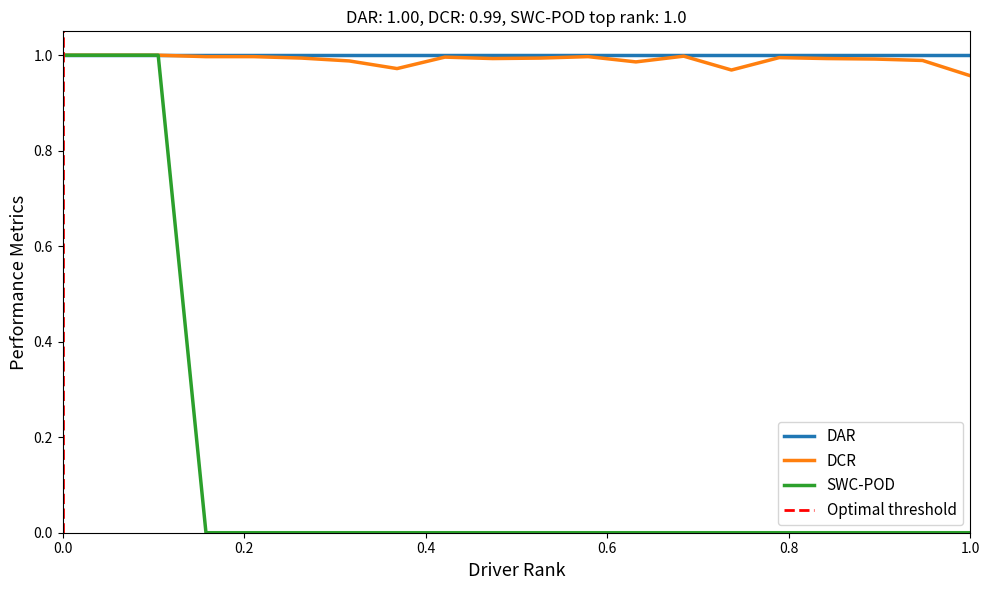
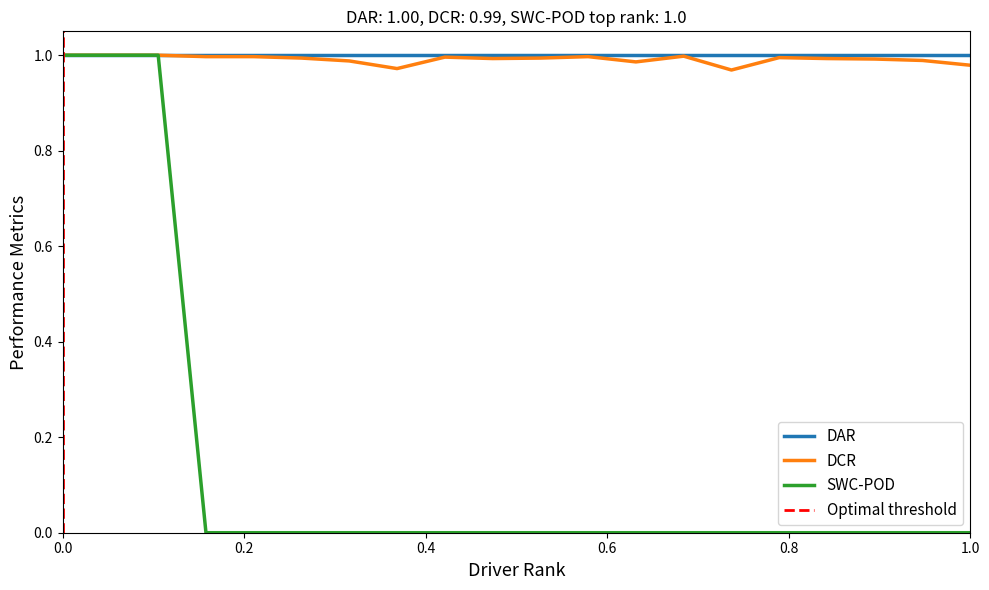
  {
    "DAR": {
      "1.0": 1.00
    },
    "DCR": {
-     "1.0": 0.96
+     "1.0": 0.98
    },
    "SWC-POD": {
      "1.0": 0.00
    }
  }
